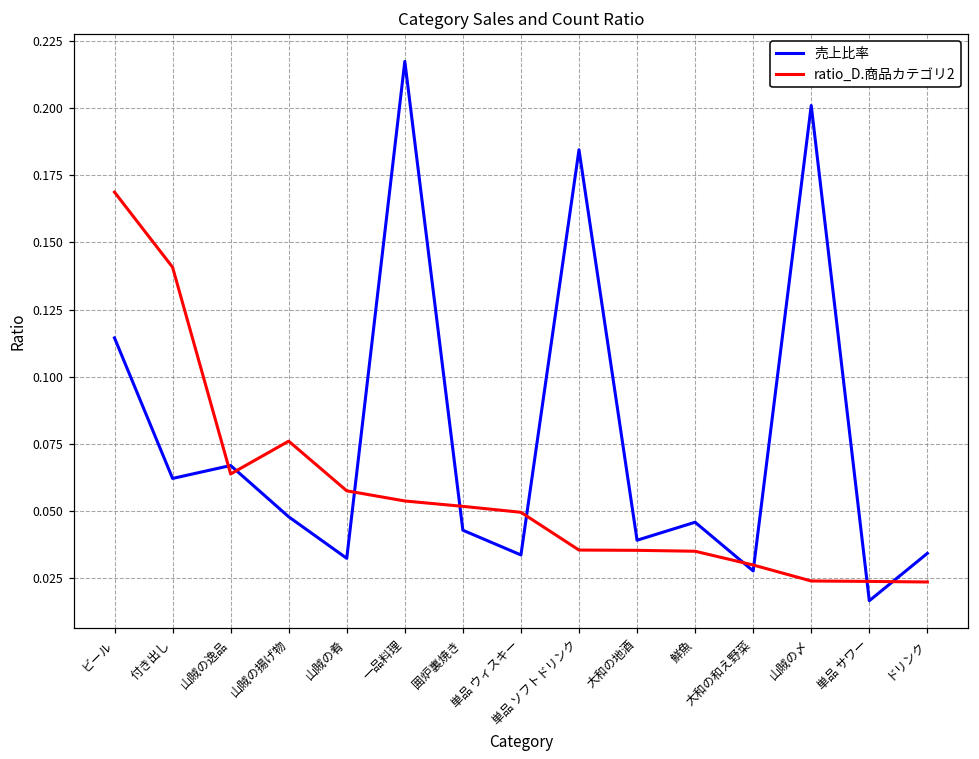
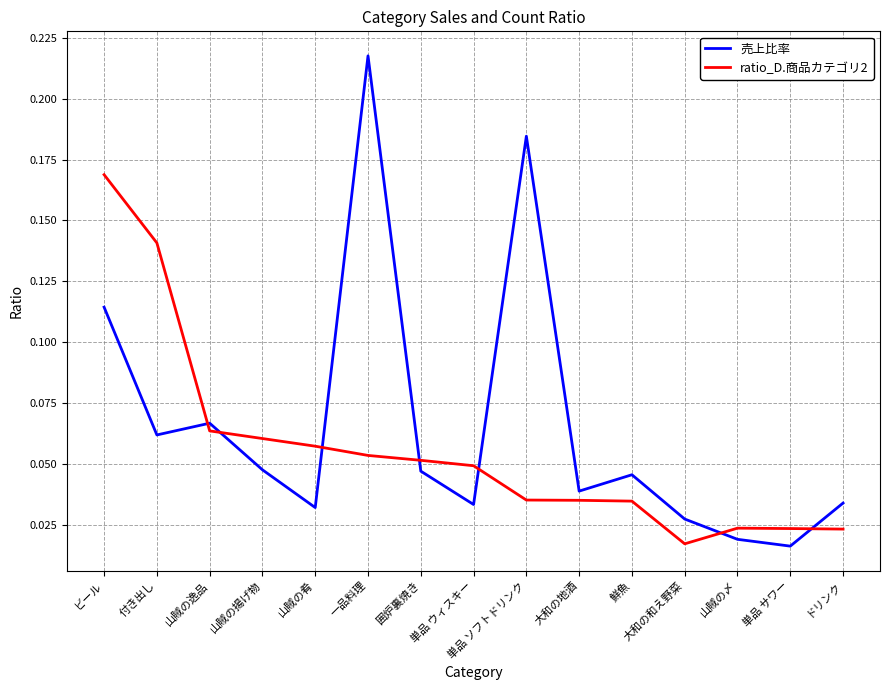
  {
    "売上比率": {
      "ビール": 0.114,
      "付き出し": 0.062,
      "山賊の逸品": 0.067,
      "山賊の揚げ物": 0.048,
      "山賊の肴": 0.032,
      "一品料理": 0.218,
-     "囲炉裏焼き": 0.043,
+     "囲炉裏焼き": 0.047,
      "単品 ウィスキー": 0.033,
      "単品 ソフトドリンク": 0.185,
      "大和の地酒": 0.039,
      "鮮魚": 0.046,
      "大和の和え野菜": 0.027,
-     "山賊の〆": 0.201,
+     "山賊の〆": 0.019,
      "単品 サワー": 0.016,
      "ドリンク": 0.034
    },
    "ratio_D.商品カテゴリ2": {
      "ビール": 0.169,
      "付き出し": 0.141,
      "山賊の逸品": 0.064,
-     "山賊の揚げ物": 0.076,
+     "山賊の揚げ物": 0.061,
      "山賊の肴": 0.057,
      "一品料理": 0.054,
      "囲炉裏焼き": 0.052,
      "単品 ウィスキー": 0.049,
      "単品 ソフトドリンク": 0.035,
      "大和の地酒": 0.035,
      "鮮魚": 0.035,
-     "大和の和え野菜": 0.030,
+     "大和の和え野菜": 0.017,
      "山賊の〆": 0.024,
      "単品 サワー": 0.024,
      "ドリンク": 0.023
    }
  }
